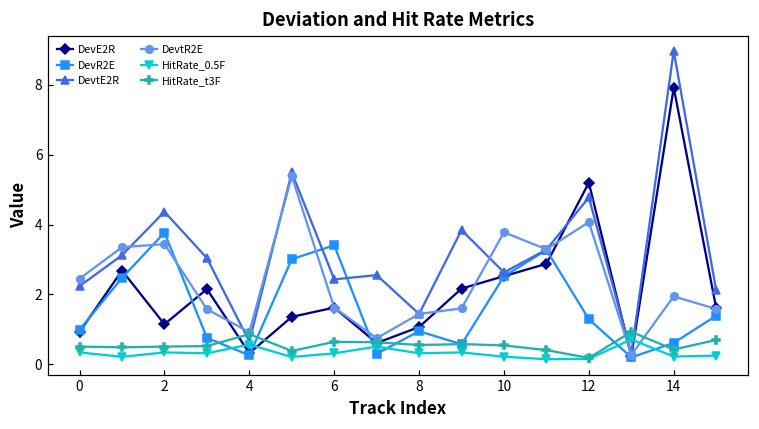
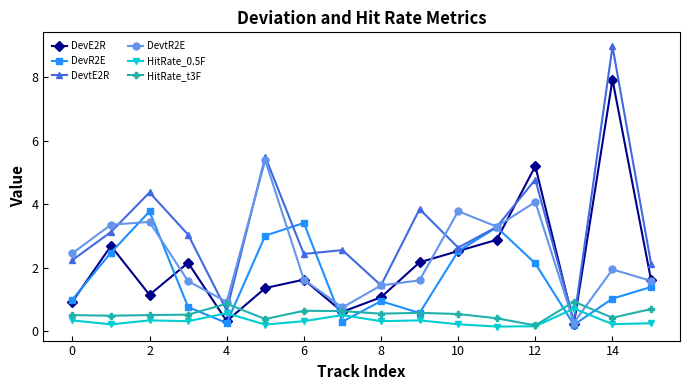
  {
    "DevE2R": {
      "2": 1.1,
      "8": 1.1,
      "12": 5.2,
      "14": 7.9
    },
    "DevR2E": {
      "2": 3.8,
      "6": 3.4,
      "8": 0.9,
-     "12": 1.3,
-     "14": 0.6
+     "12": 2.1,
+     "14": 1.0
    }
  }
